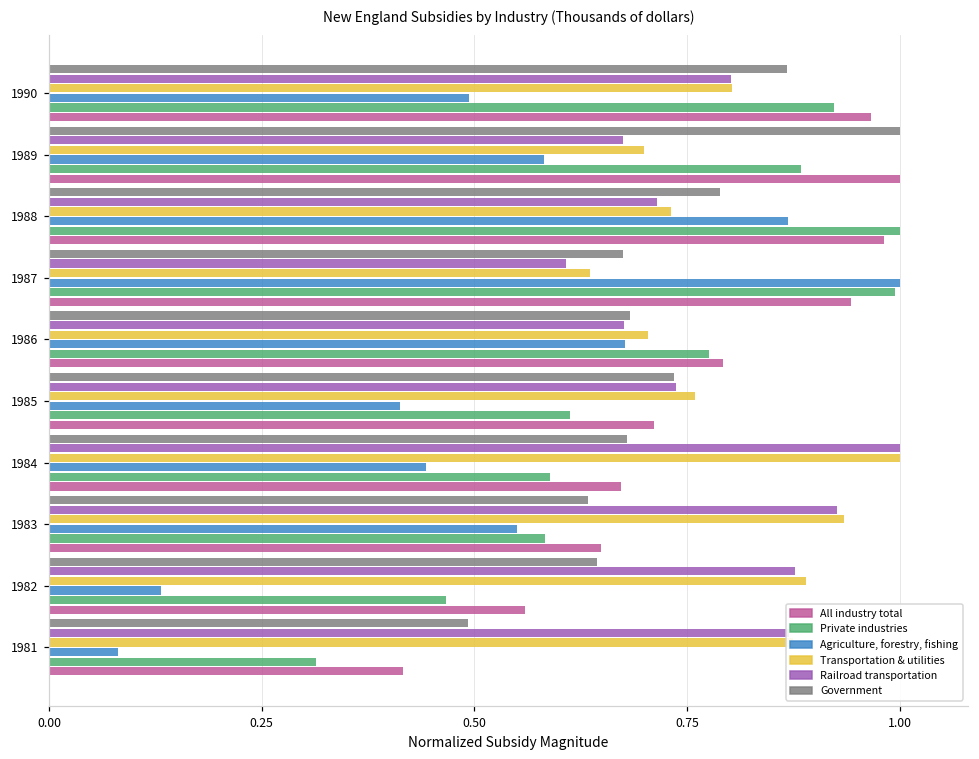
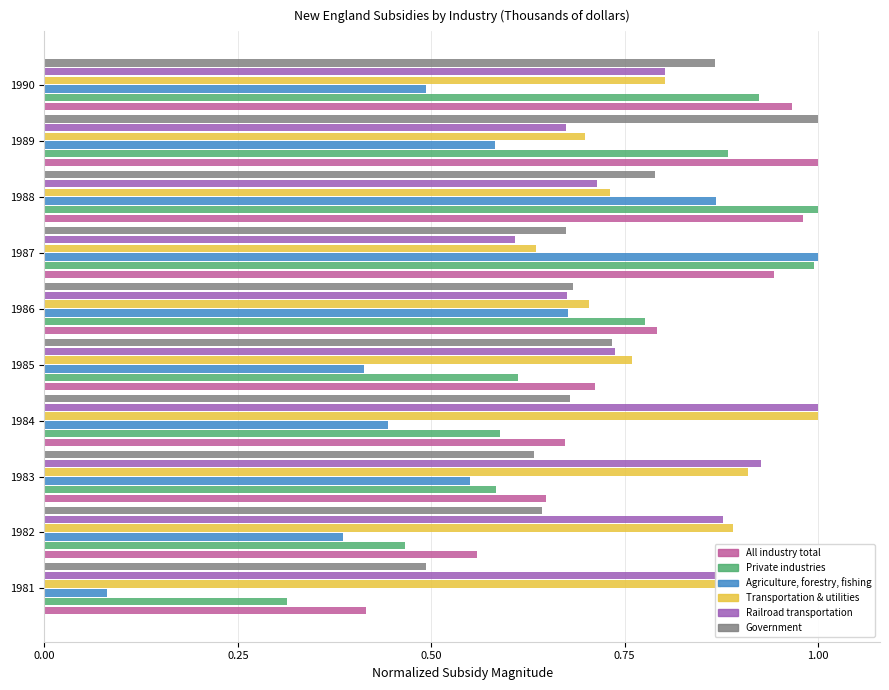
  {
    "Private industries": {
      "1990": 0.92,
      "1989": 0.88,
      "1988": 1.00,
      "1987": 0.99,
      "1986": 0.78,
      "1985": 0.61,
      "1984": 0.59,
      "1983": 0.58,
      "1982": 0.47,
      "1981": 0.31
    },
    "Agriculture, forestry, fishing": {
      "1990": 0.49,
      "1989": 0.58,
      "1988": 0.87,
      "1987": 1.00,
      "1986": 0.68,
      "1985": 0.41,
      "1984": 0.44,
      "1983": 0.55,
-     "1982": 0.13,
+     "1982": 0.39,
      "1981": 0.08
    },
    "Transportation & utilities": {
      "1990": 0.80,
      "1989": 0.70,
      "1988": 0.73,
      "1987": 0.64,
      "1986": 0.70,
      "1985": 0.76,
      "1984": 1.00,
-     "1983": 0.93,
+     "1983": 0.91,
      "1982": 0.89
    },
    "Government": {
      "1990": 0.87,
      "1989": 1.00,
      "1988": 0.79,
      "1987": 0.67,
      "1986": 0.68,
      "1985": 0.73,
      "1984": 0.68,
      "1983": 0.63,
      "1982": 0.64,
      "1981": 0.49
    }
  }
